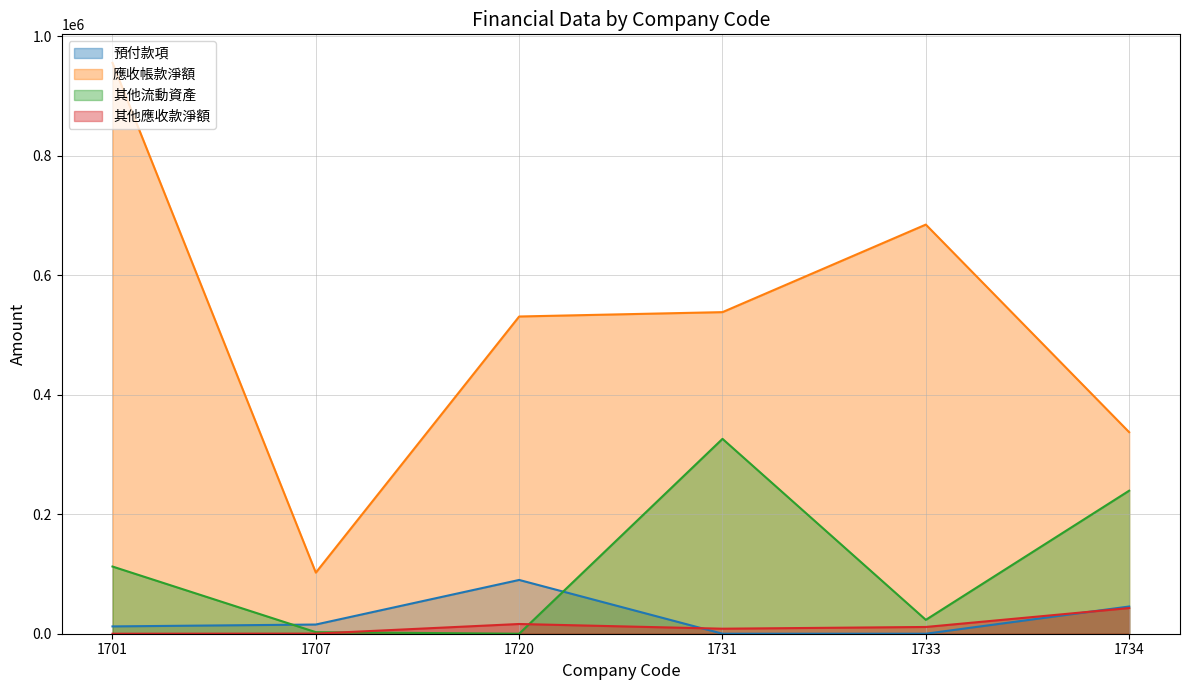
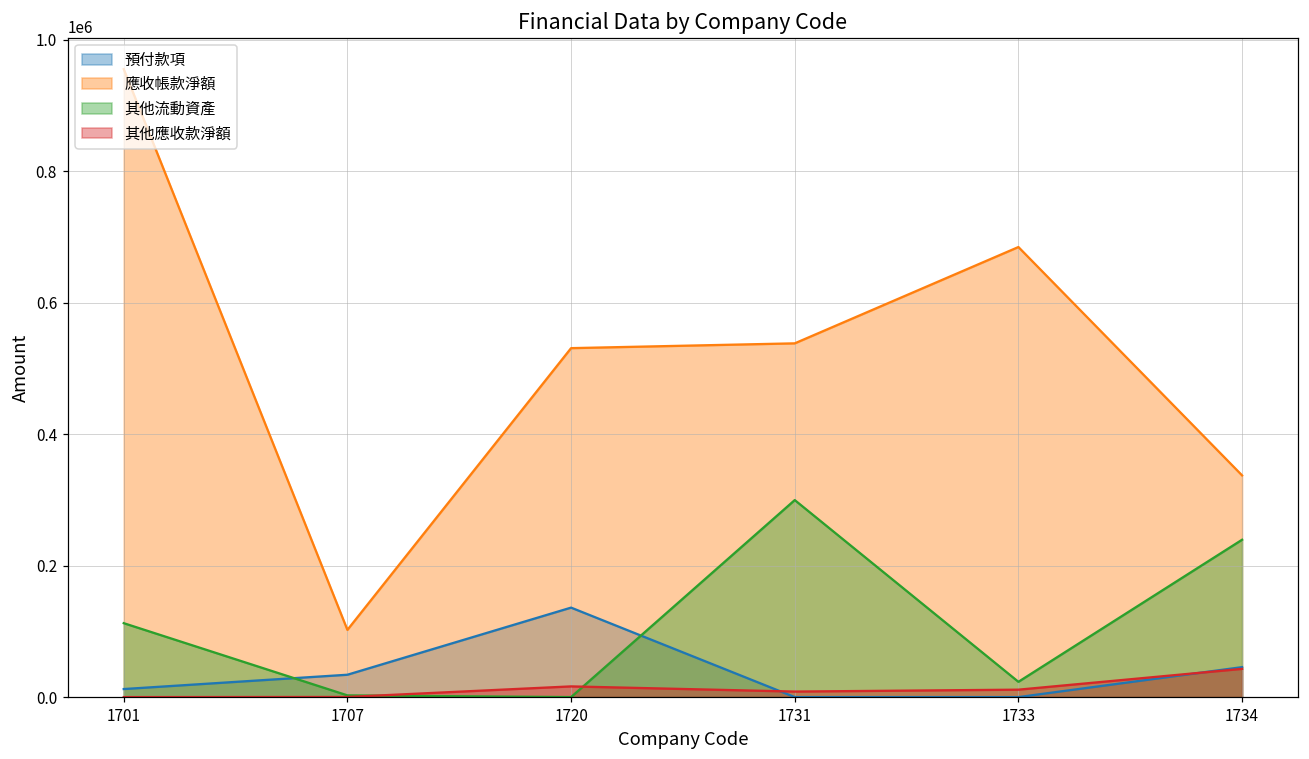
  {
    "預付款項": {
      "1701": 10000,
-     "1707": 20000,
-     "1720": 90000,
+     "1707": 30000,
+     "1720": 140000,
      "1731": 0,
      "1733": 0
    },
    "其他流動資產": {
      "1701": 110000,
      "1720": 0,
-     "1731": 330000,
+     "1731": 300000,
      "1733": 20000,
      "1734": 240000
    }
  }
